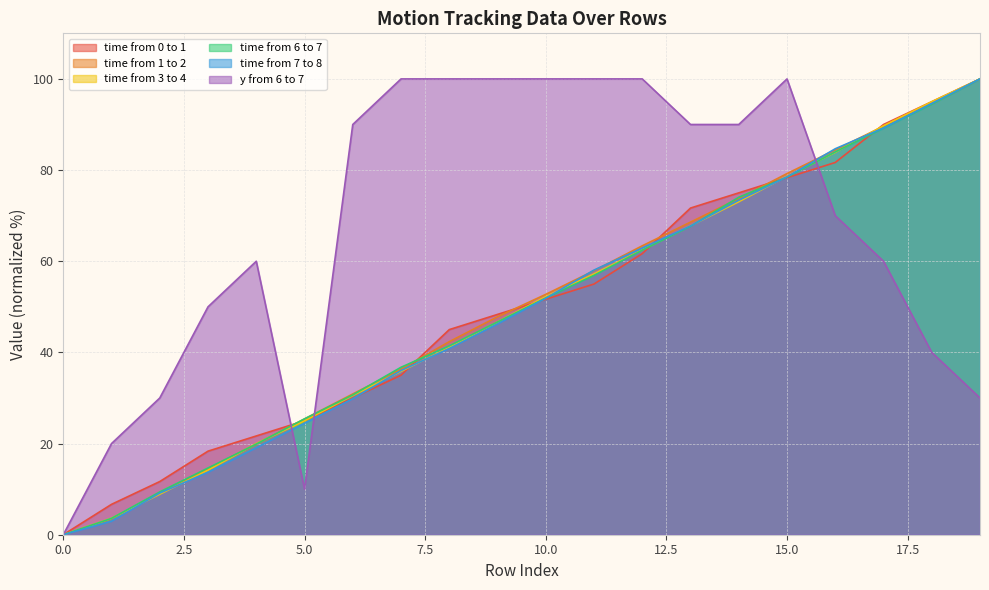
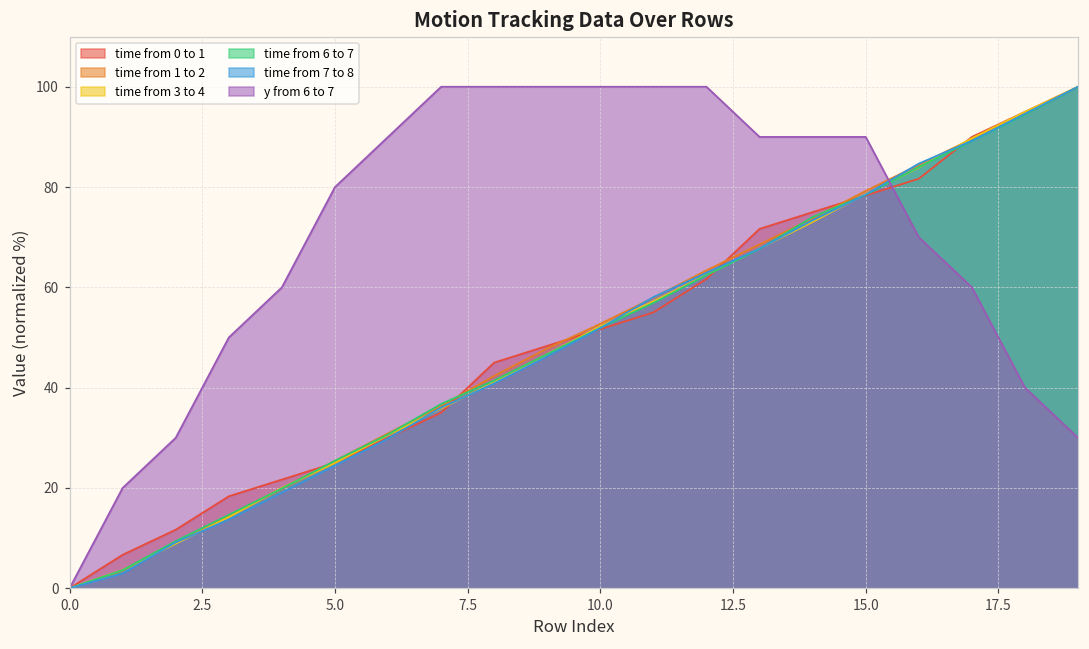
  {
    "y from 6 to 7": {
-     "5.0": 10,
+     "5.0": 80,
      "10.0": 100,
-     "15.0": 100
+     "15.0": 90
    }
  }
